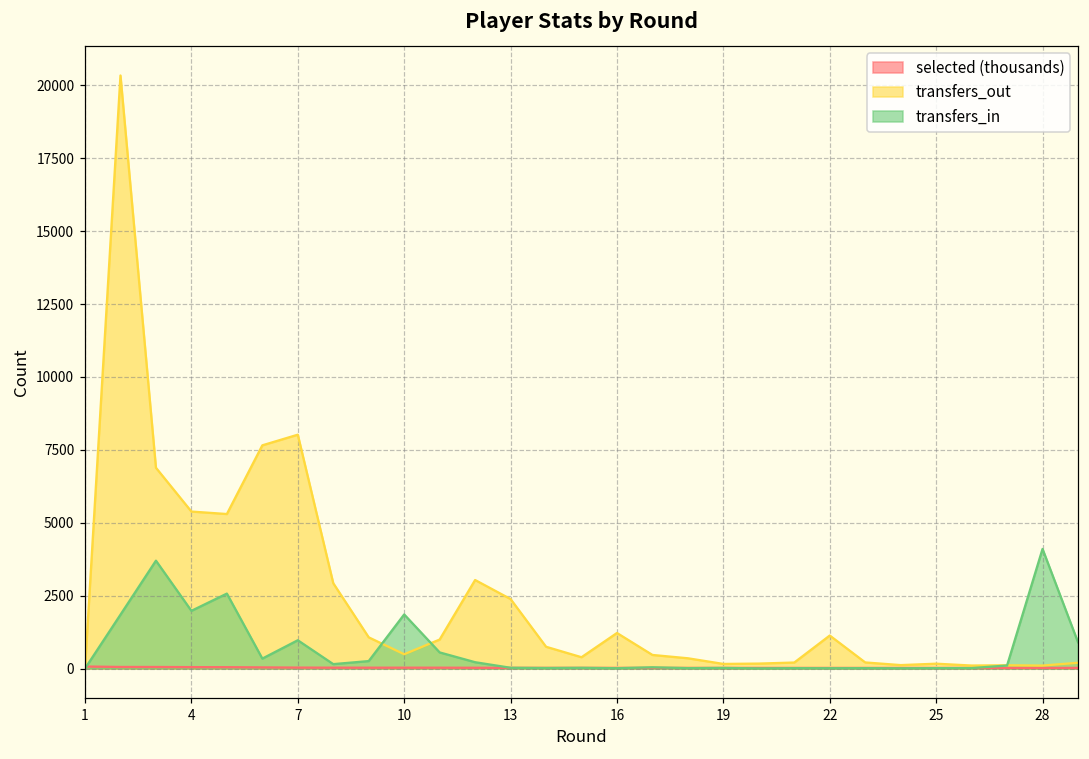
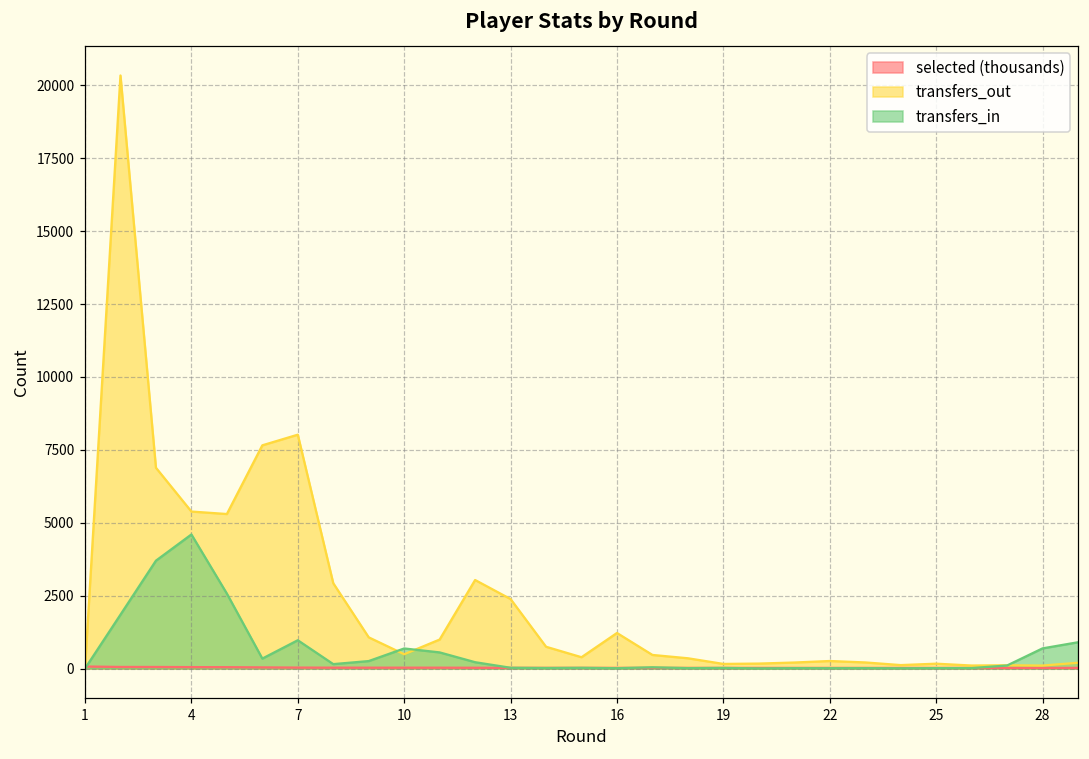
  {
    "selected (thousands)": {
      "4": 0,
      "7": 0,
      "10": 0
    },
    "transfers_out": {
      "4": 5400,
      "7": 8000,
      "10": 500,
      "13": 2400,
      "16": 1200,
      "19": 200,
-     "22": 1100,
+     "22": 300,
      "25": 200
    },
    "transfers_in": {
-     "4": 2000,
+     "4": 4600,
      "7": 1000,
-     "10": 1900,
-     "28": 4100
+     "10": 700,
+     "28": 700
    }
  }
